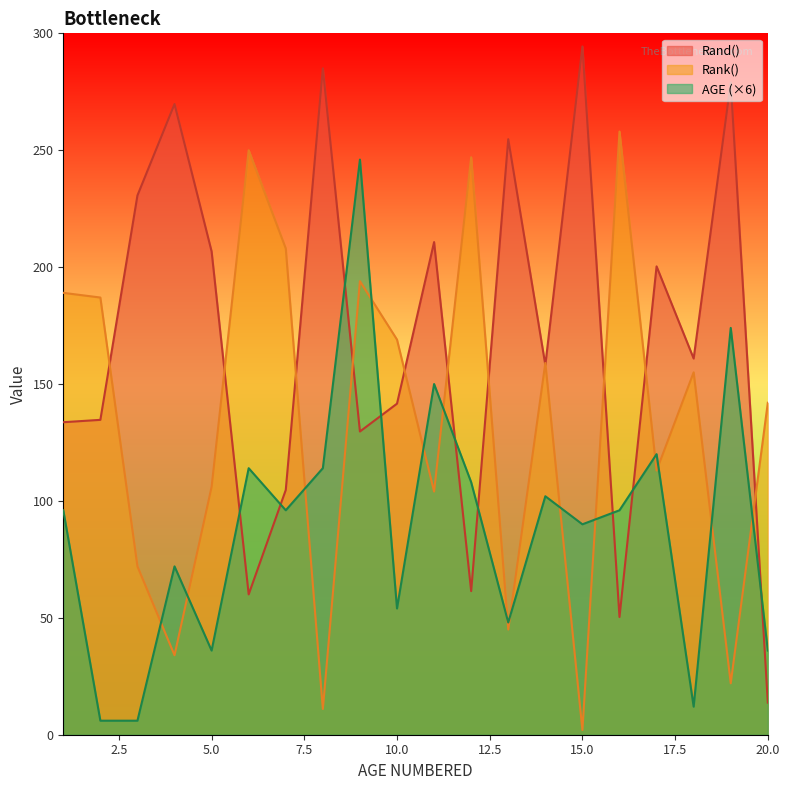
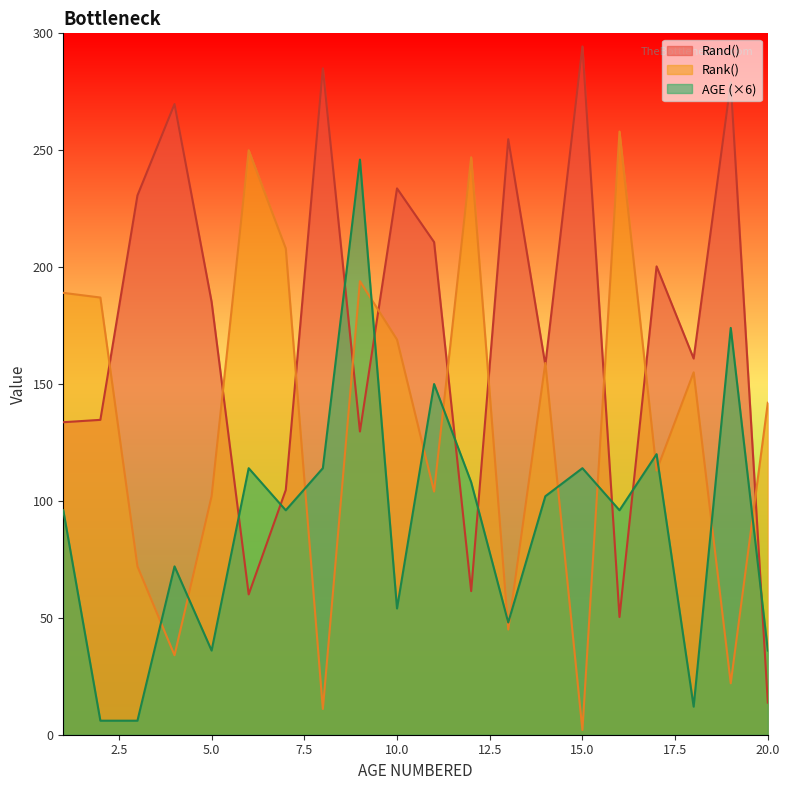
  {
    "Rand()": {
-     "5.0": 207,
-     "10.0": 142,
+     "5.0": 185,
+     "10.0": 234,
      "15.0": 294,
      "20.0": 14
    },
    "Rank()": {
-     "5.0": 106,
+     "5.0": 102,
      "10.0": 169,
      "15.0": 2,
      "20.0": 142
    },
    "AGE (×6)": {
      "5.0": 36,
      "10.0": 54,
-     "15.0": 90,
+     "15.0": 114,
      "20.0": 36
    }
  }
